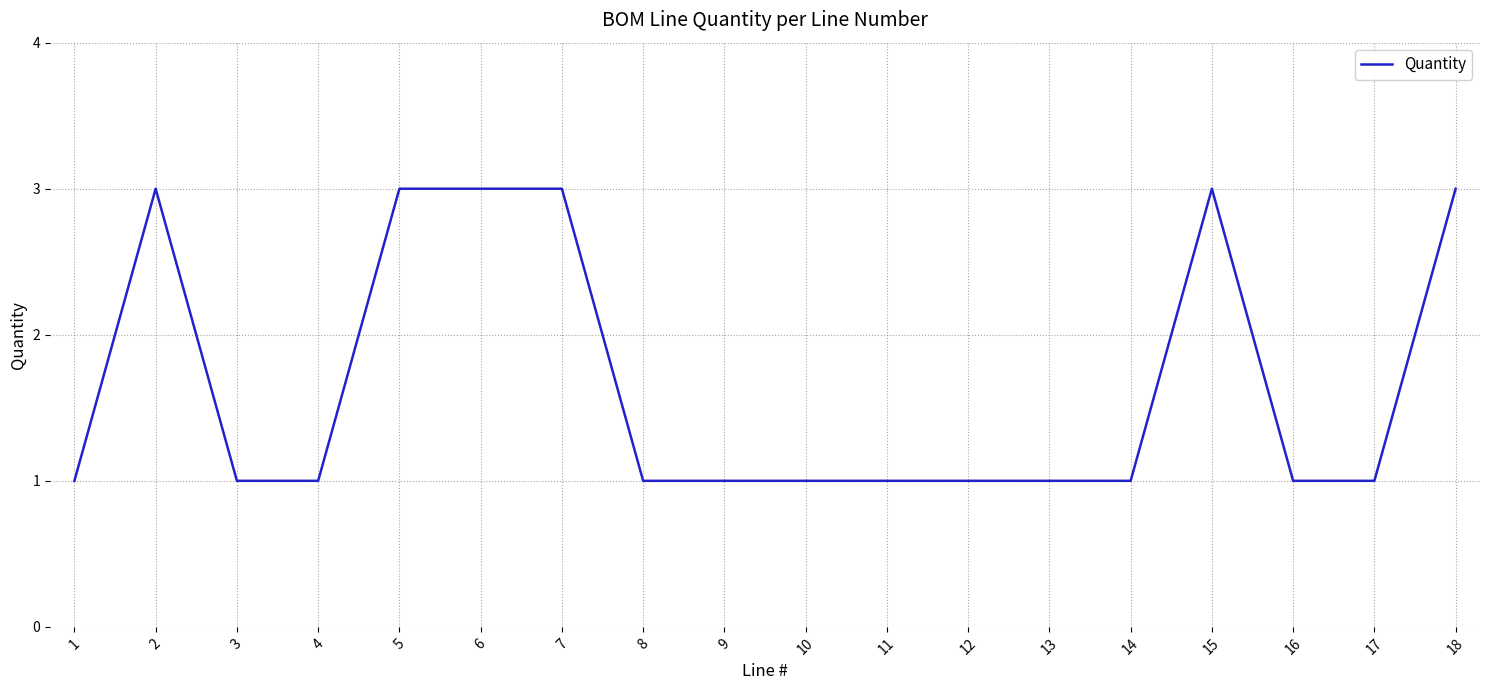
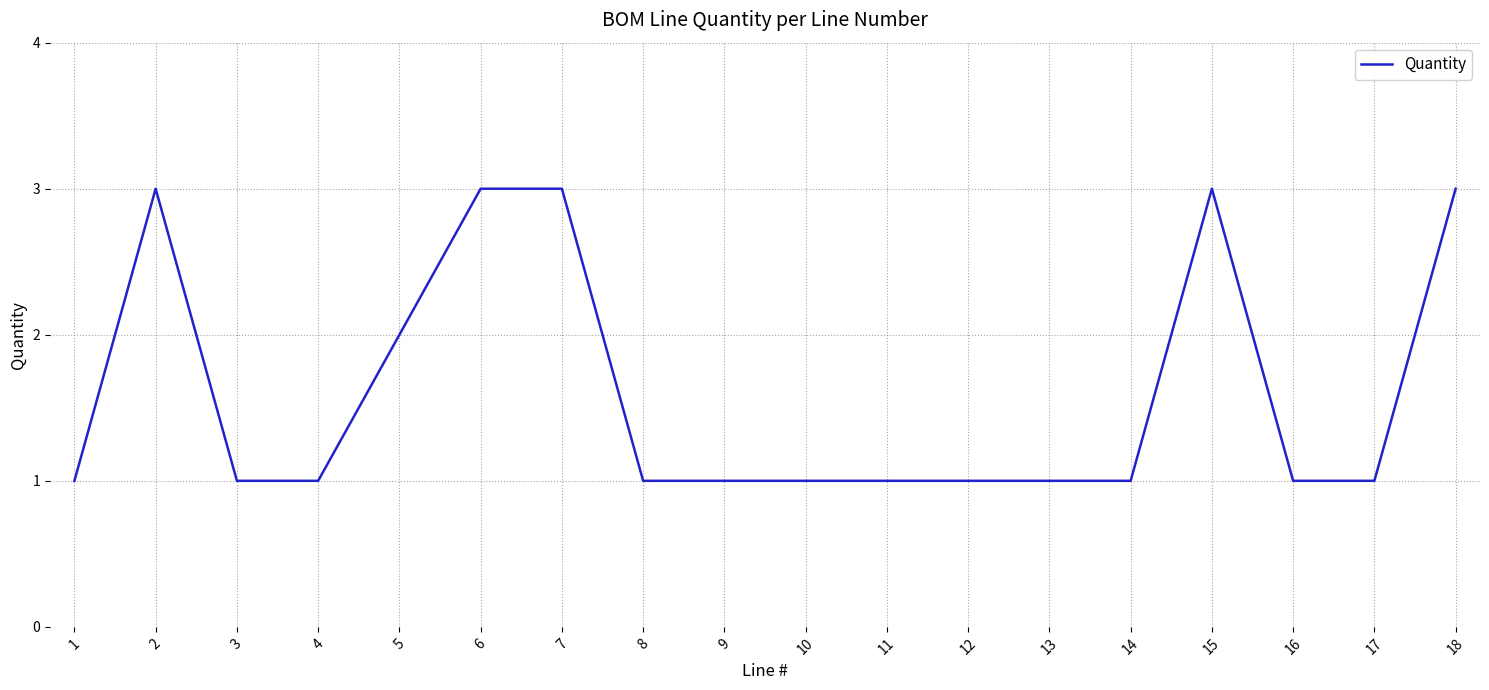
  {
    "1": 1,
    "2": 3,
    "3": 1,
    "4": 1,
-   "5": 3,
+   "5": 2,
    "6": 3,
    "7": 3,
    "8": 1,
    "9": 1,
    "10": 1,
    "11": 1,
    "12": 1,
    "13": 1,
    "14": 1,
    "15": 3,
    "16": 1,
    "17": 1,
    "18": 3
  }
